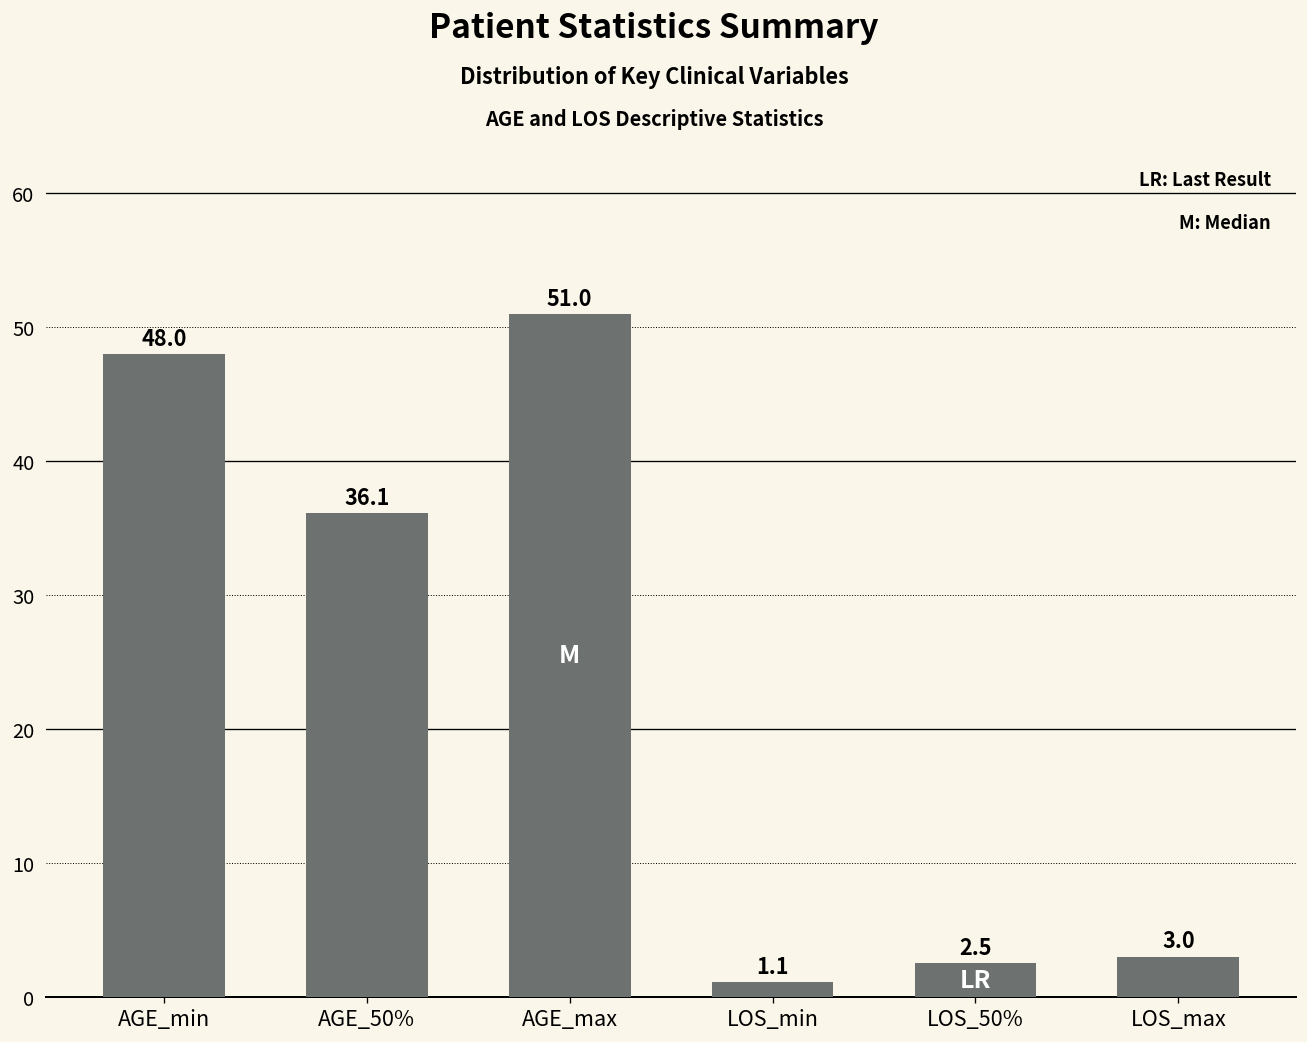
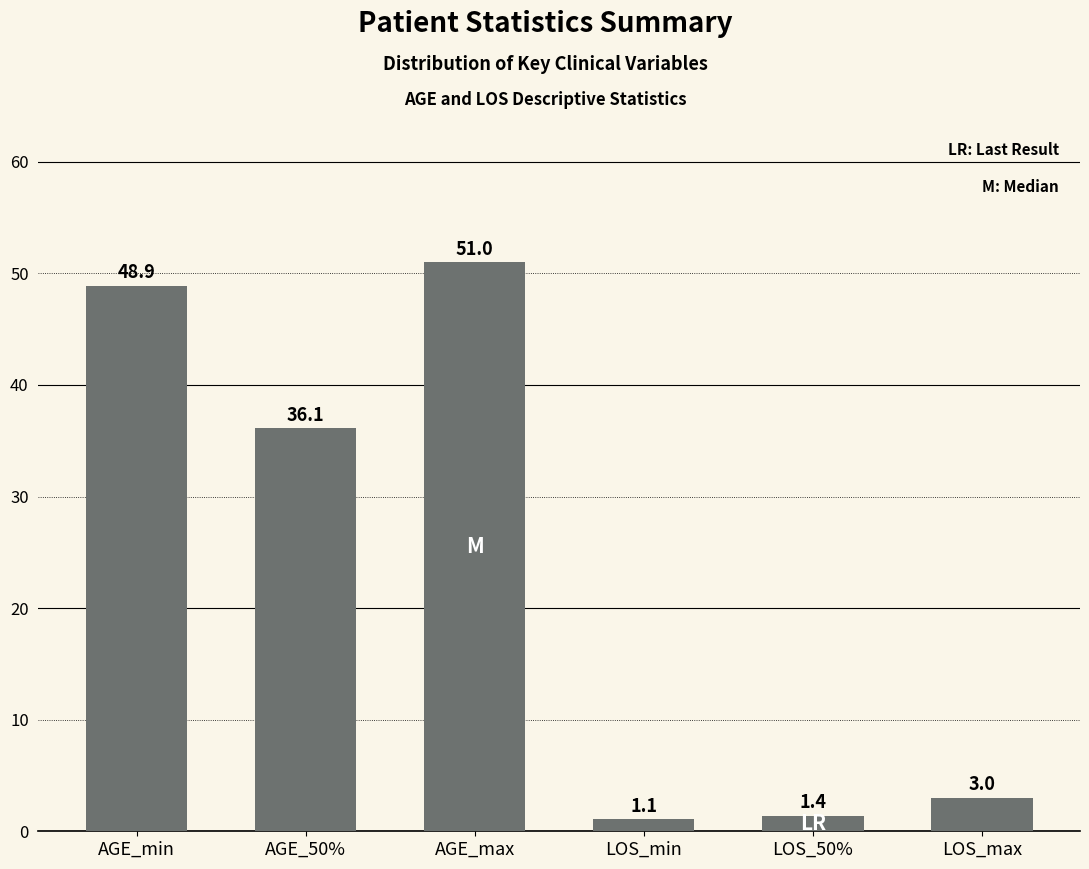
  {
-   "AGE_min": 48.0,
+   "AGE_min": 48.9,
    "AGE_50%": 36.1,
    "AGE_max": 51.0,
    "LOS_min": 1.1,
-   "LOS_50%": 2.5,
+   "LOS_50%": 1.4,
    "LOS_max": 3.0
  }
